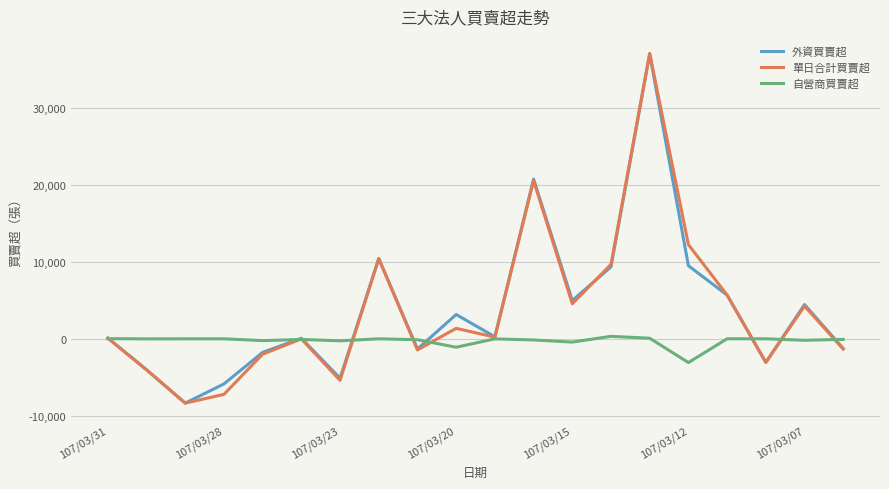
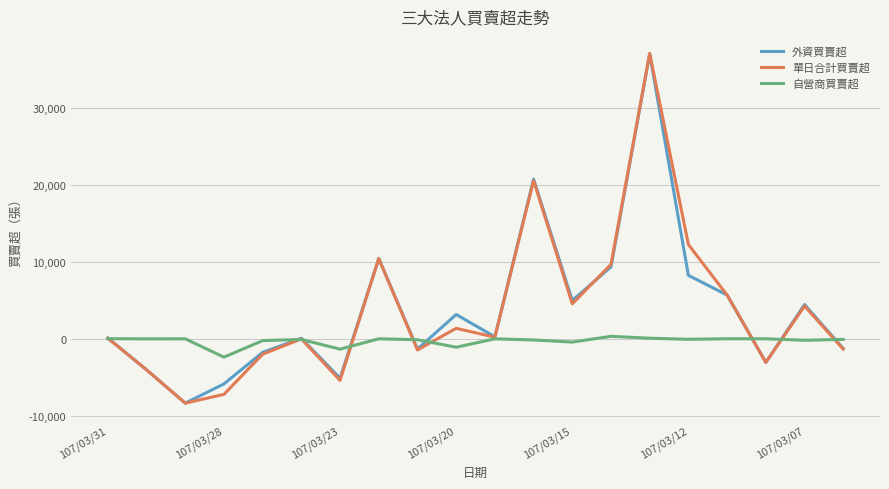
  {
    "外資買賣超": {
      "107/03/28": "-6,000",
      "107/03/20": "3,000",
      "107/03/15": "5,000",
-     "107/03/12": "9,000"
+     "107/03/12": "8,000"
    },
    "單日合計買賣超": {
      "107/03/28": "-7,000",
      "107/03/20": "1,000",
      "107/03/15": "5,000",
      "107/03/12": "12,000"
    },
    "自營商買賣超": {
-     "107/03/28": "0",
-     "107/03/23": "0",
+     "107/03/28": "-2,000",
+     "107/03/23": "-1,000",
      "107/03/20": "-1,000",
      "107/03/15": "0",
-     "107/03/12": "-3,000",
+     "107/03/12": "0",
      "107/03/07": "0"
    }
  }
